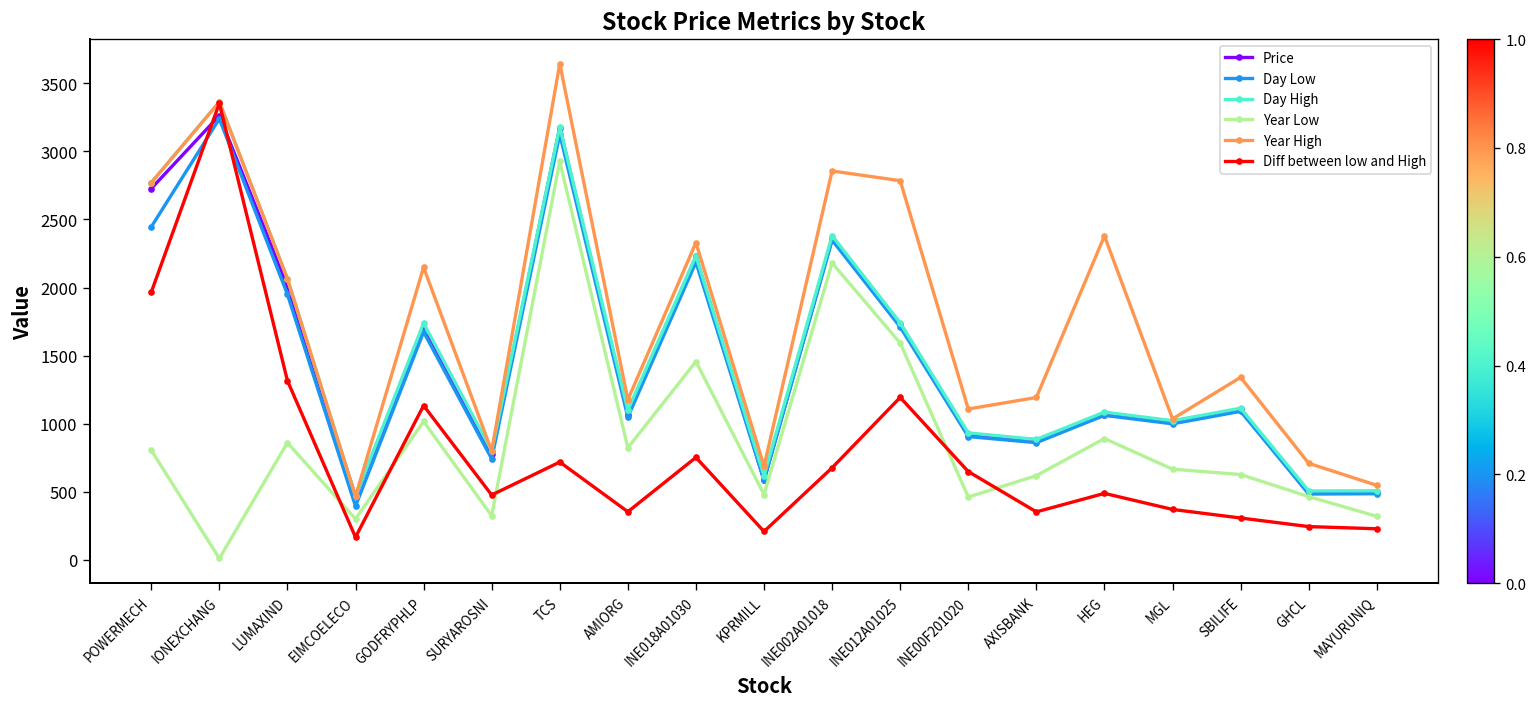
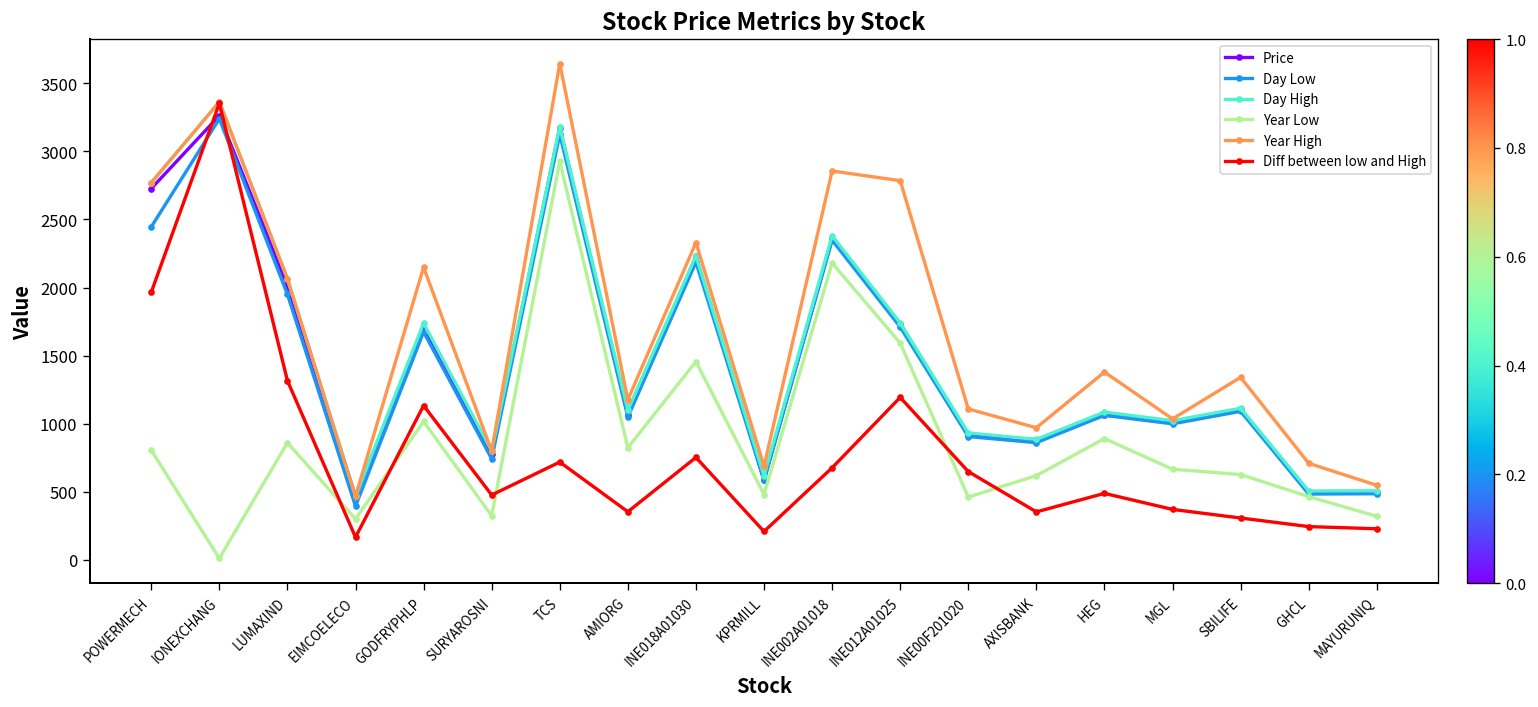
  {
    "Price": {
      "POWERMECH": 2730,
      "IONEXCHANG": 3260,
      "LUMAXIND": 2010,
      "GODFRYPHLP": 1700,
      "SURYAROSNI": 780
    },
    "Day Low": {
      "POWERMECH": 2450,
      "IONEXCHANG": 3240,
      "LUMAXIND": 1950,
      "EIMCOELECO": 390,
      "GODFRYPHLP": 1670,
      "SURYAROSNI": 740,
      "TCS": 3130,
      "INE018A01030": 2190,
      "INE012A01025": 1710
    },
    "Day High": {
      "GODFRYPHLP": 1740,
      "AMIORG": 1100,
      "KPRMILL": 620,
      "INE002A01018": 2380
    },
    "Year Low": {
      "POWERMECH": 810,
      "IONEXCHANG": 10,
      "LUMAXIND": 860,
      "EIMCOELECO": 300,
      "GODFRYPHLP": 1020,
      "SURYAROSNI": 320,
      "TCS": 2930,
      "AMIORG": 820,
      "INE018A01030": 1460,
      "KPRMILL": 480,
      "INE002A01018": 2180,
      "INE012A01025": 1590,
      "INE00F201020": 460,
      "AXISBANK": 620,
      "HEG": 890,
      "MGL": 670,
      "SBILIFE": 630,
      "MAYURUNIQ": 320
    },
    "Year High": {
      "GODFRYPHLP": 2150,
      "TCS": 3640,
      "AMIORG": 1180,
      "INE018A01030": 2330,
      "KPRMILL": 690,
      "INE002A01018": 2860,
      "INE012A01025": 2790,
      "INE00F201020": 1110,
-     "AXISBANK": 1190,
-     "HEG": 2380,
+     "AXISBANK": 970,
+     "HEG": 1380,
      "SBILIFE": 1340,
      "GHCL": 710,
      "MAYURUNIQ": 550
    },
    "Diff between low and High": {
      "POWERMECH": 1970,
      "LUMAXIND": 1320,
      "EIMCOELECO": 170,
      "GODFRYPHLP": 1130,
      "SURYAROSNI": 480,
      "TCS": 720,
      "AMIORG": 350,
      "INE018A01030": 750,
      "KPRMILL": 210,
      "INE002A01018": 680,
      "INE012A01025": 1190,
      "INE00F201020": 650,
      "AXISBANK": 350,
      "HEG": 490,
      "MGL": 370,
      "SBILIFE": 310,
      "GHCL": 240,
      "MAYURUNIQ": 230
    }
  }
